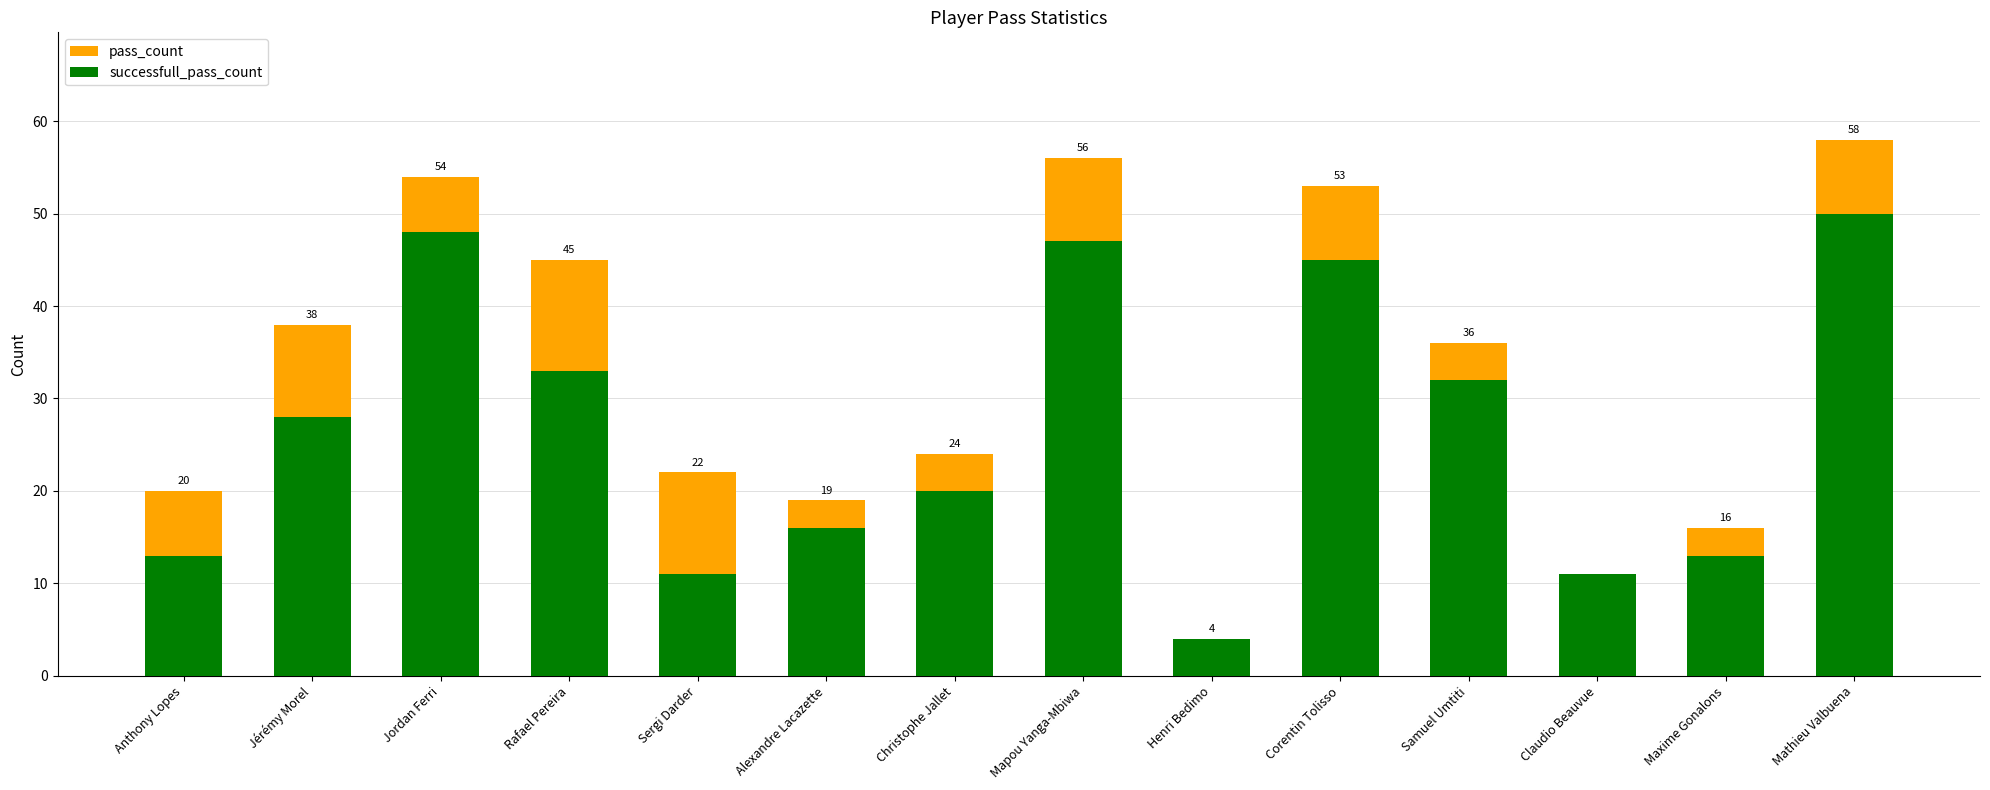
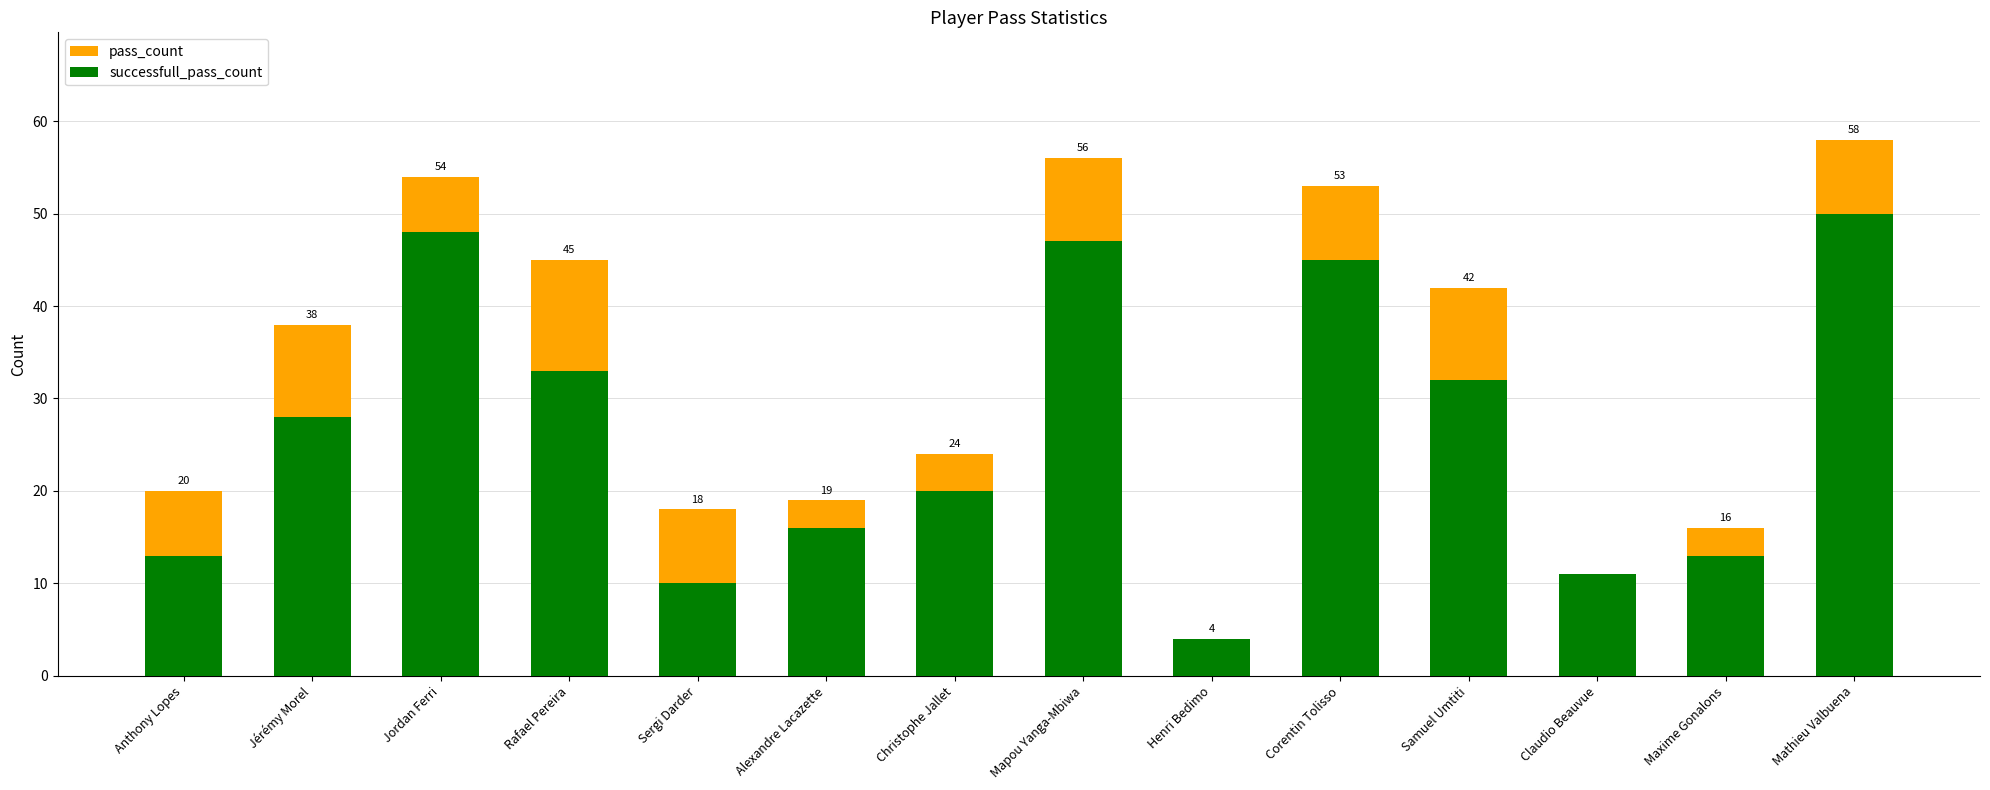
  {
    "pass_count": {
      "Anthony Lopes": 20,
      "Jérémy Morel": 38,
      "Jordan Ferri": 54,
      "Rafael Pereira": 45,
-     "Sergi Darder": 22,
+     "Sergi Darder": 18,
      "Alexandre Lacazette": 19,
      "Christophe Jallet": 24,
      "Mapou Yanga-Mbiwa": 56,
      "Henri Bedimo": 4,
      "Corentin Tolisso": 53,
-     "Samuel Umtiti": 36,
+     "Samuel Umtiti": 42,
      "Maxime Gonalons": 16,
      "Mathieu Valbuena": 58
    },
    "successfull_pass_count": {
-     "Sergi Darder": 11,
+     "Sergi Darder": 10,
      "Claudio Beauvue": 11
    }
  }
